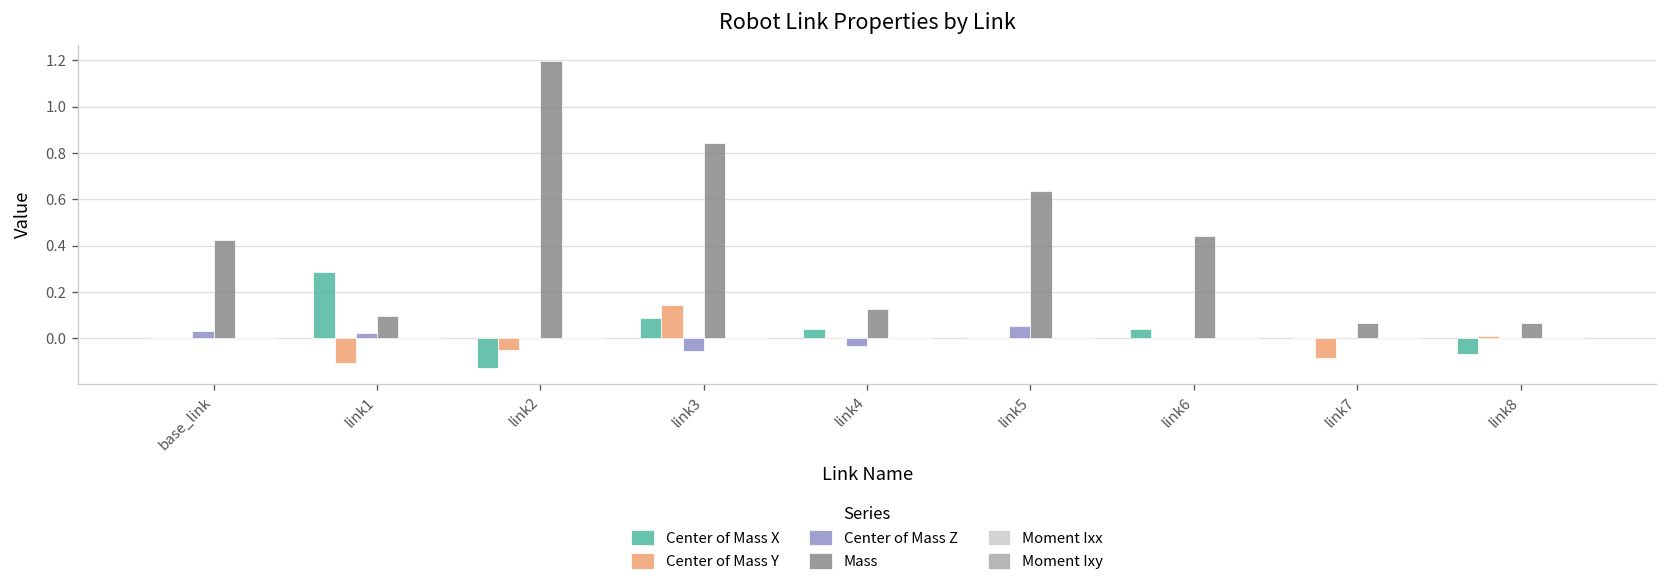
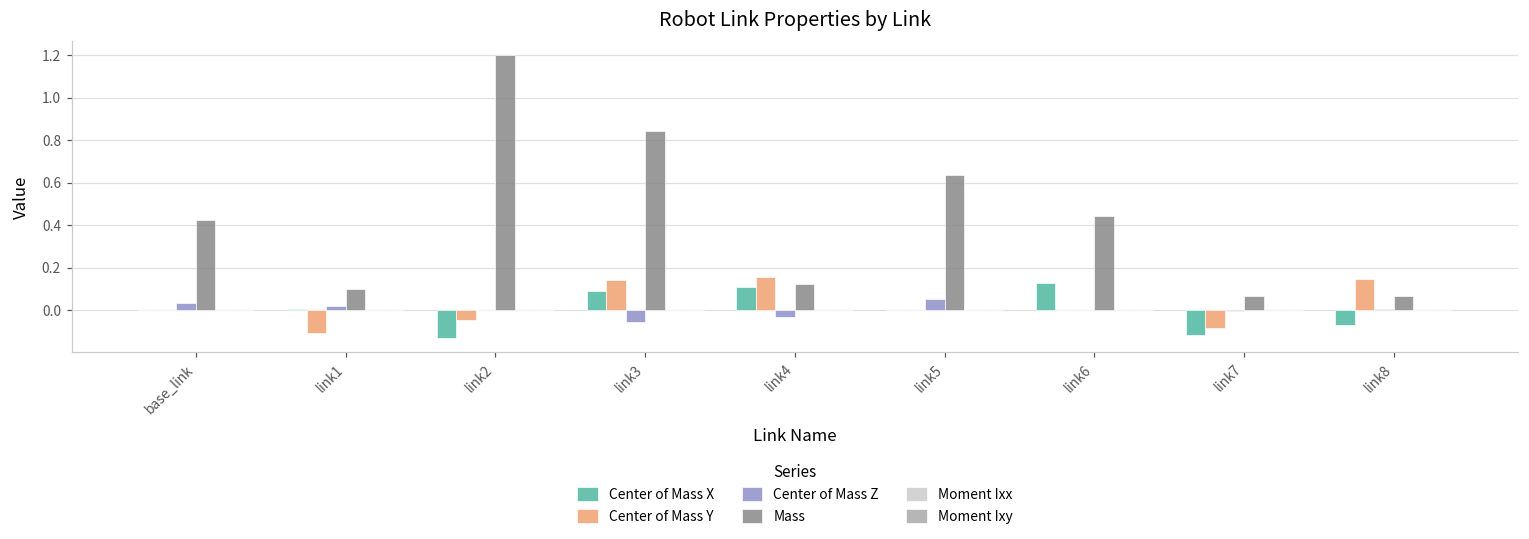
  {
    "Center of Mass X": {
-     "link1": 0.28,
+     "link1": 0.01,
      "link2": -0.13,
      "link3": 0.09,
-     "link4": 0.04,
-     "link6": 0.04,
-     "link7": 0.00,
+     "link4": 0.11,
+     "link6": 0.13,
+     "link7": -0.12,
      "link8": -0.07
    },
    "Center of Mass Y": {
      "link1": -0.11,
      "link2": -0.05,
      "link3": 0.14,
-     "link4": 0.01,
+     "link4": 0.16,
      "link7": -0.08,
-     "link8": 0.01
+     "link8": 0.15
    }
  }
